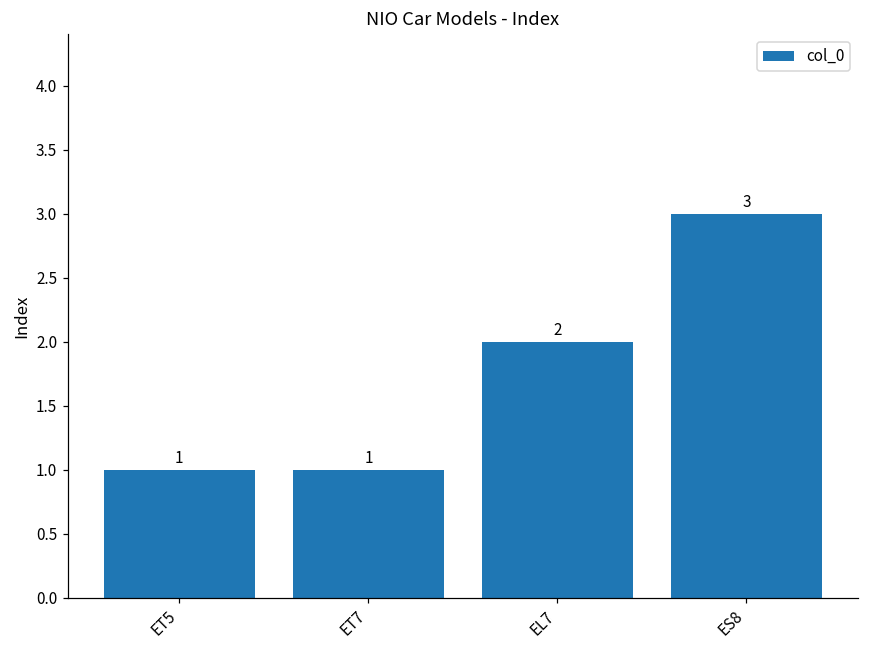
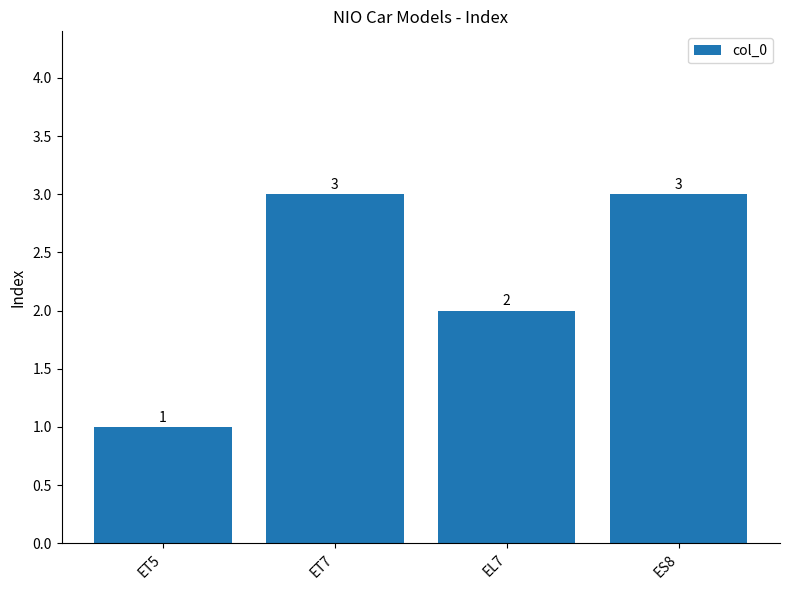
  {
    "ET5": 1,
-   "ET7": 1,
+   "ET7": 3,
    "EL7": 2,
    "ES8": 3
  }
